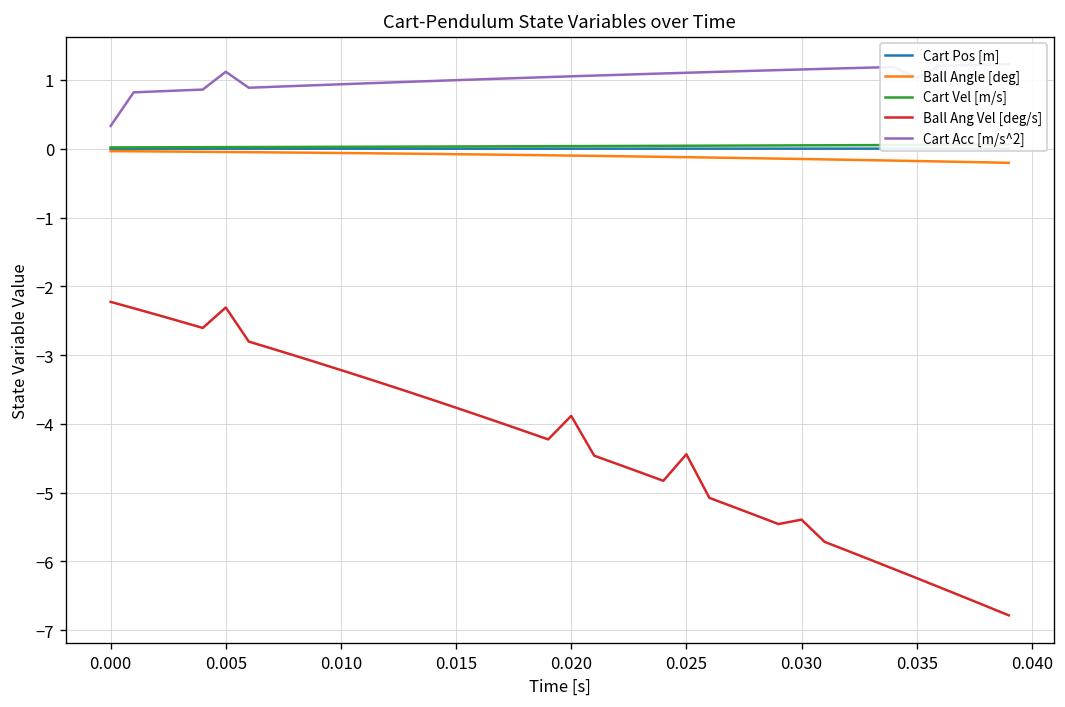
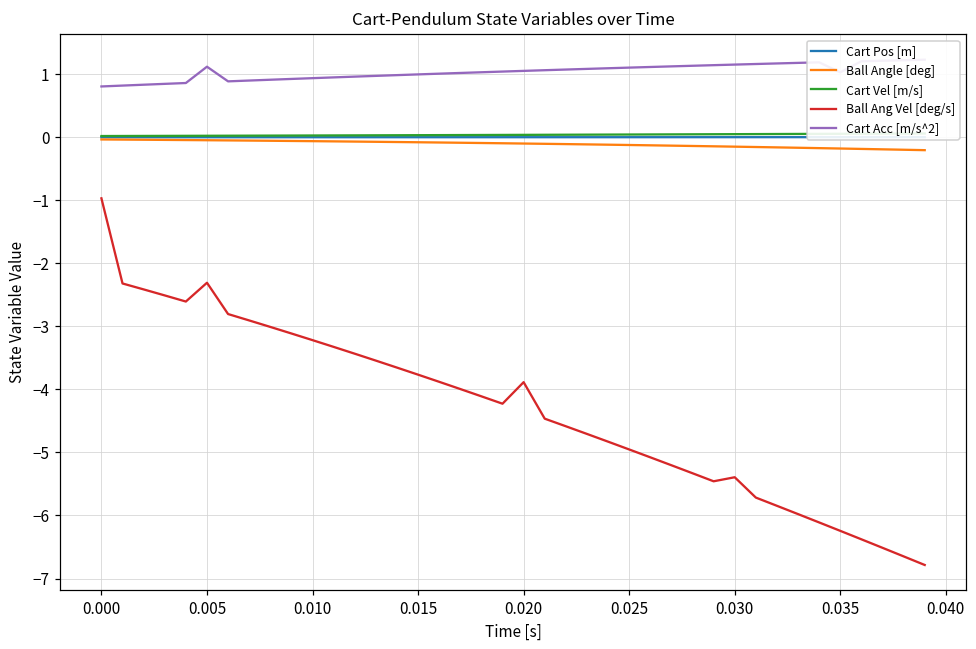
  {
    "Cart Pos [m]": {
      "0.030": 0.0,
      "0.035": 0.0
    },
    "Ball Angle [deg]": {
      "0.005": 0.0,
      "0.010": -0.1,
      "0.015": -0.1,
      "0.020": -0.1,
      "0.025": -0.1,
      "0.030": -0.1,
      "0.035": -0.2
    },
    "Cart Vel [m/s]": {
      "0.030": 0.0
    },
    "Ball Ang Vel [deg/s]": {
-     "0.000": -2.2,
+     "0.000": -1.0,
      "0.005": -2.3,
      "0.010": -3.2,
      "0.015": -3.8,
      "0.020": -3.9,
-     "0.025": -4.4,
+     "0.025": -5.0,
      "0.030": -5.4,
      "0.035": -6.2
    },
    "Cart Acc [m/s^2]": {
-     "0.000": 0.3,
+     "0.000": 0.8,
      "0.005": 1.1,
      "0.010": 0.9,
      "0.015": 1.0,
      "0.020": 1.1,
      "0.025": 1.1,
      "0.030": 1.2
    }
  }
